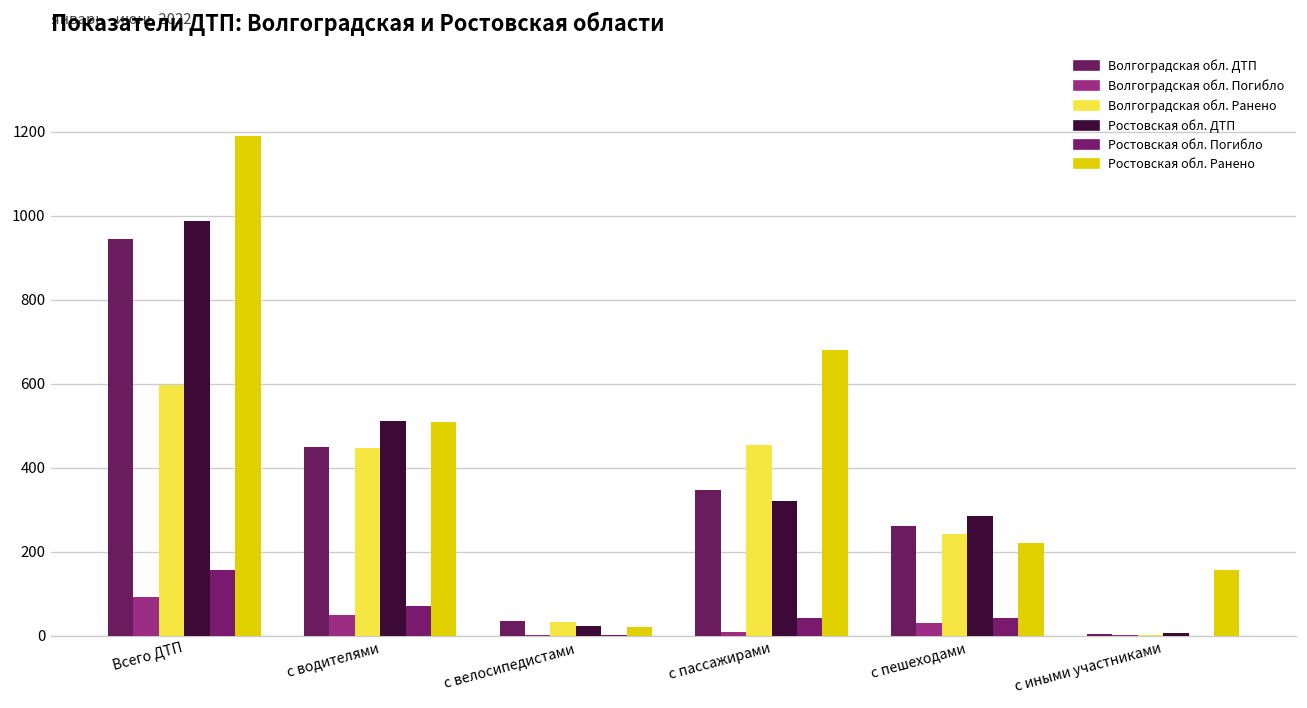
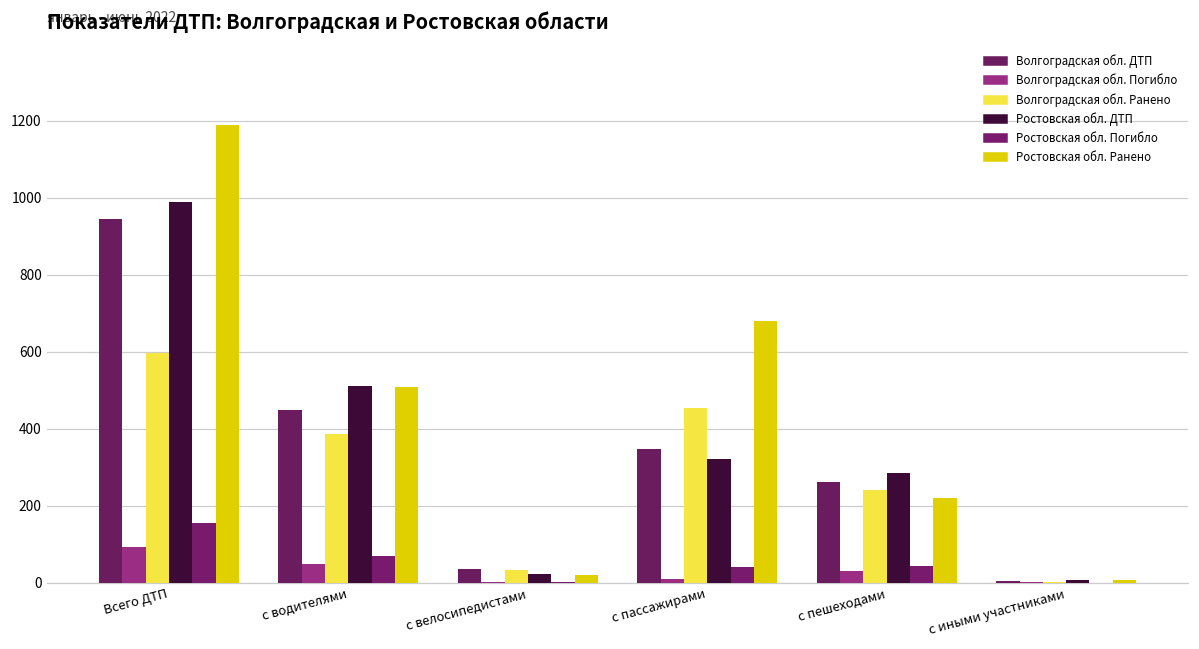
  {
    "Волгоградская обл. Ранено": {
      "Всего ДТП": 600,
-     "с водителями": 450,
+     "с водителями": 390,
      "с велосипедистами": 30,
      "с пассажирами": 460,
      "с пешеходами": 240
    },
    "Ростовская обл. ДТП": {
      "Всего ДТП": 990,
      "с водителями": 510,
      "с велосипедистами": 20,
      "с пассажирами": 320,
      "с пешеходами": 290
    },
    "Ростовская обл. Ранено": {
      "Всего ДТП": 1190,
      "с водителями": 510,
      "с велосипедистами": 20,
      "с пассажирами": 680,
      "с пешеходами": 220,
-     "с иными участниками": 160
+     "с иными участниками": 10
    }
  }
